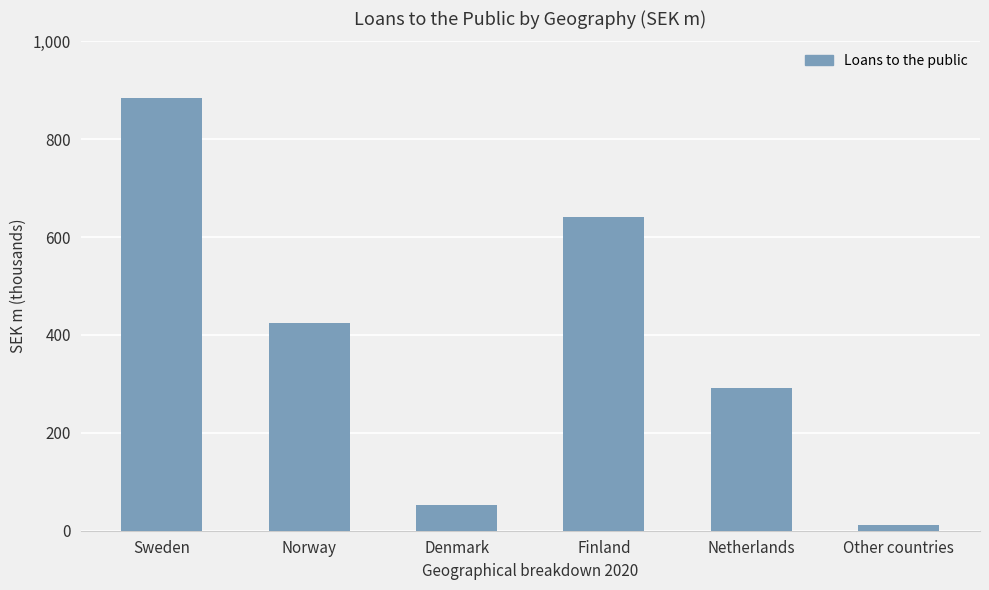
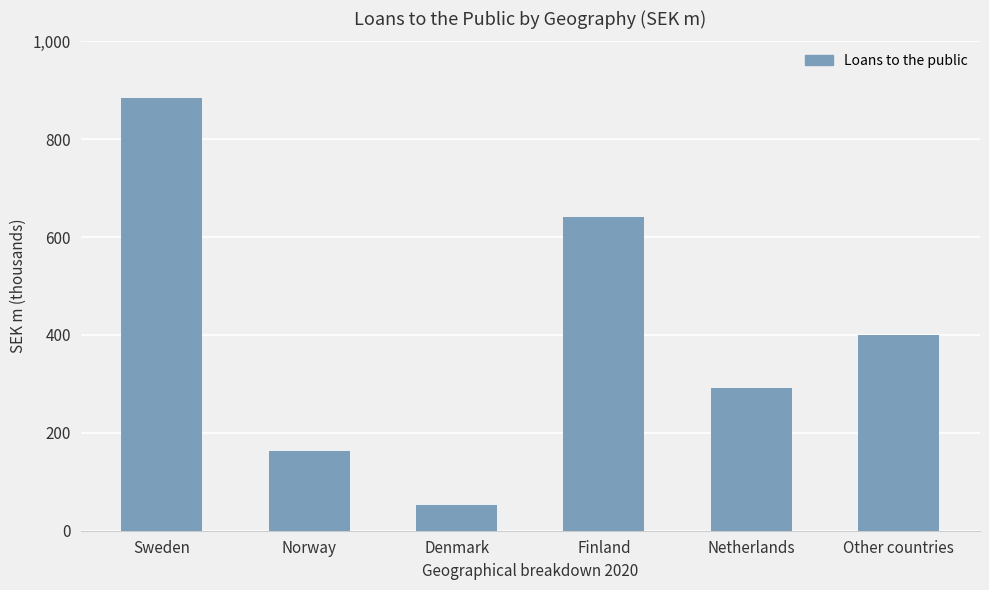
  {
    "Sweden": 880,
-   "Norway": 420,
+   "Norway": 160,
    "Denmark": 50,
    "Finland": 640,
    "Netherlands": 290,
-   "Other countries": 10
+   "Other countries": 400
  }
